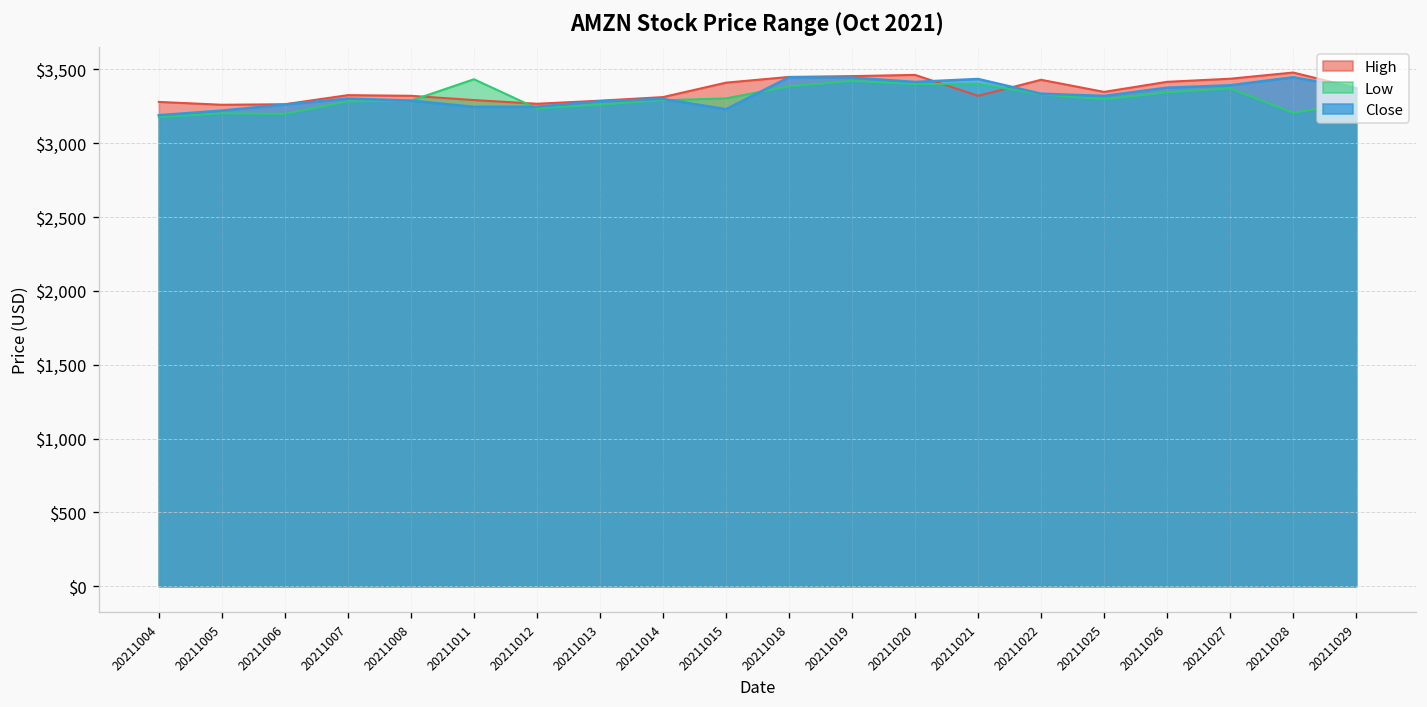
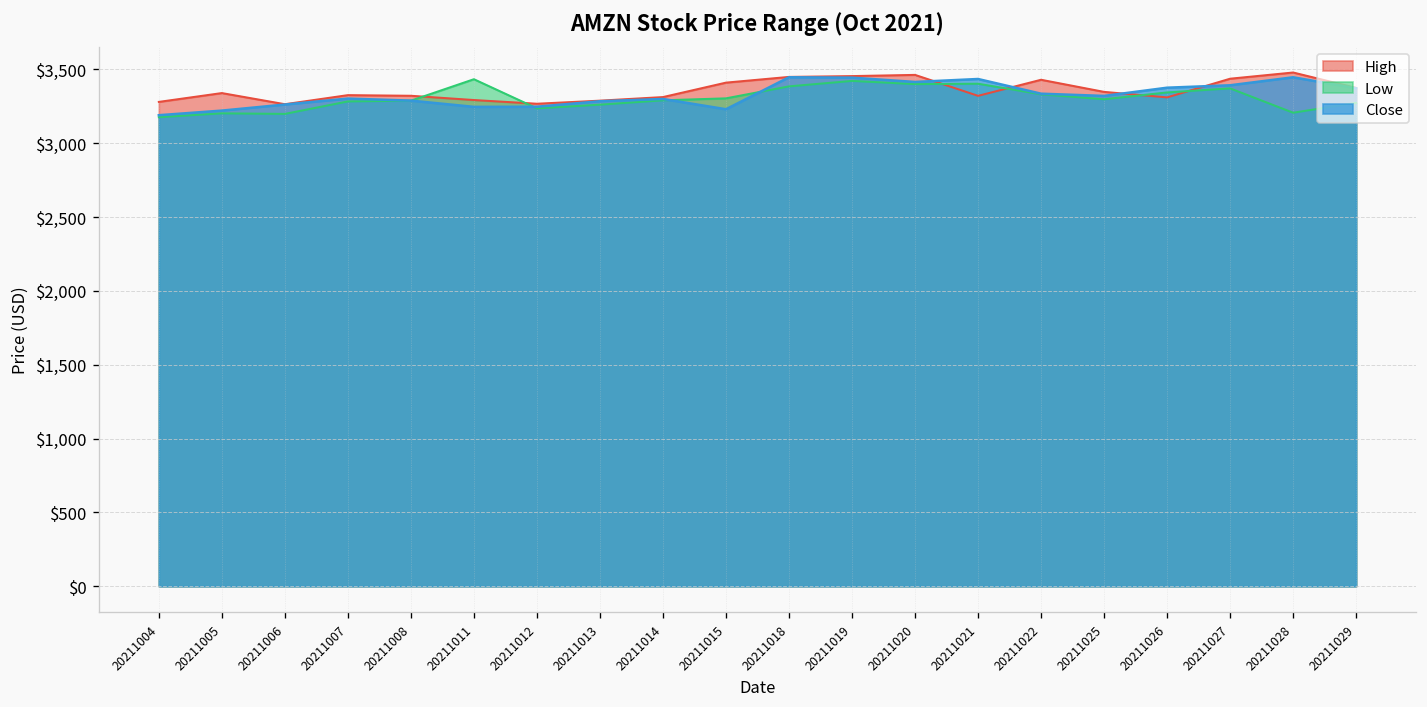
  {
    "High": {
      "20211004": "$3,280",
-     "20211005": "$3,260",
+     "20211005": "$3,340",
      "20211007": "$3,330",
      "20211008": "$3,320",
      "20211011": "$3,290",
      "20211015": "$3,410",
      "20211020": "$3,460",
      "20211021": "$3,320",
      "20211022": "$3,430",
      "20211025": "$3,350",
-     "20211026": "$3,420",
+     "20211026": "$3,310",
      "20211027": "$3,440",
      "20211028": "$3,480"
    },
    "Low": {
      "20211006": "$3,200",
      "20211011": "$3,430",
      "20211013": "$3,260",
      "20211015": "$3,300",
      "20211018": "$3,390",
      "20211019": "$3,420",
      "20211021": "$3,400",
      "20211025": "$3,300",
      "20211026": "$3,340",
      "20211027": "$3,370",
      "20211028": "$3,210"
    },
    "Close": {
      "20211011": "$3,250",
      "20211015": "$3,230",
      "20211021": "$3,440",
      "20211025": "$3,320",
      "20211026": "$3,380",
      "20211027": "$3,390",
      "20211028": "$3,450"
    }
  }
